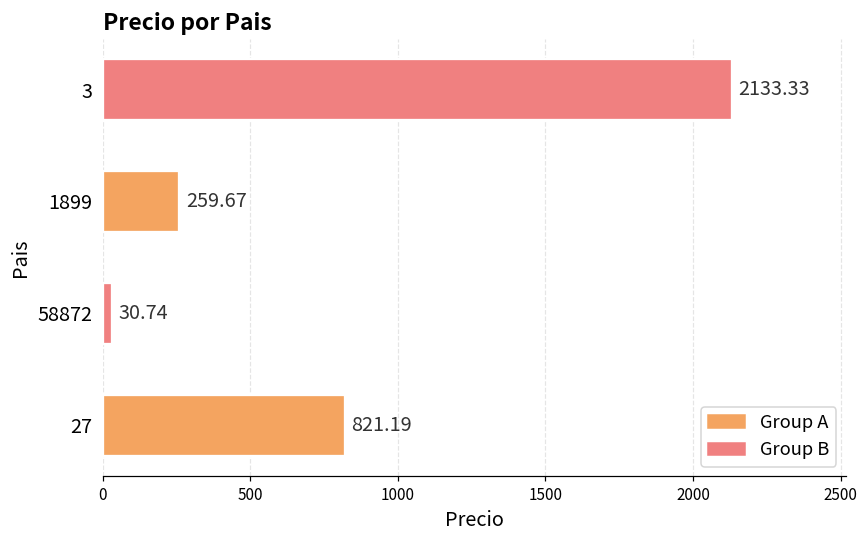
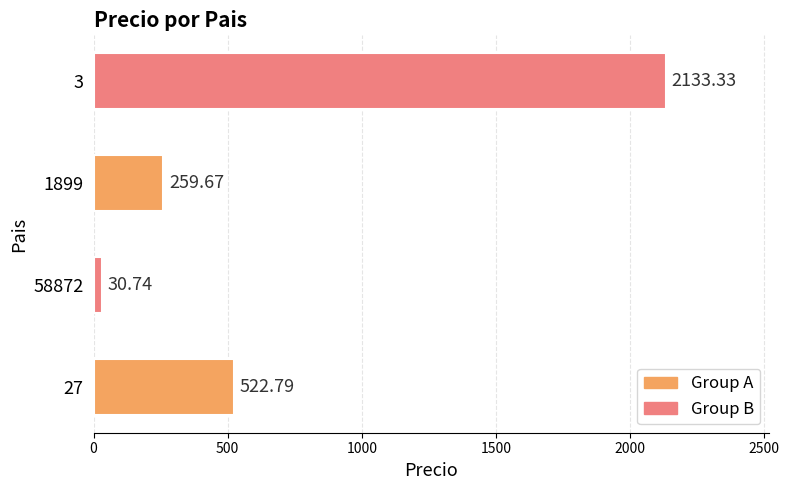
  {
    "3": 2133.33,
    "1899": 259.67,
    "58872": 30.74,
-   "27": 821.19
+   "27": 522.79
  }
